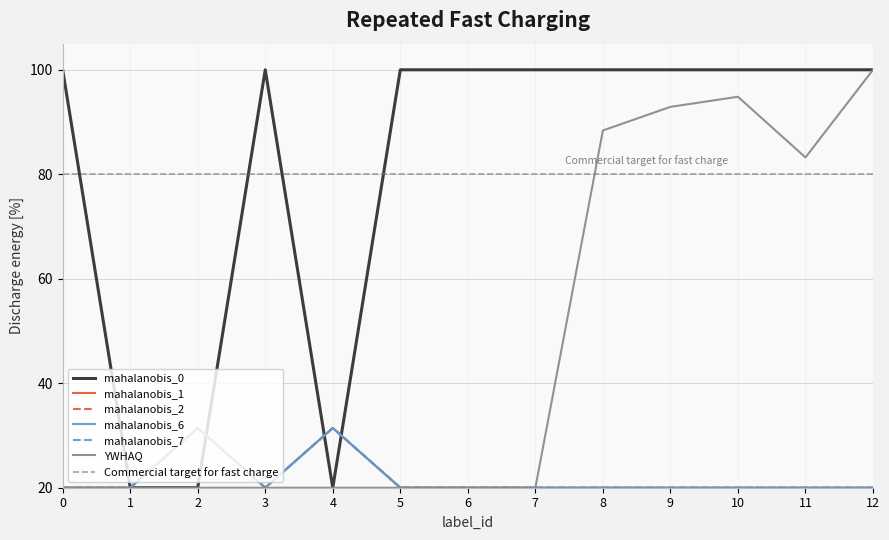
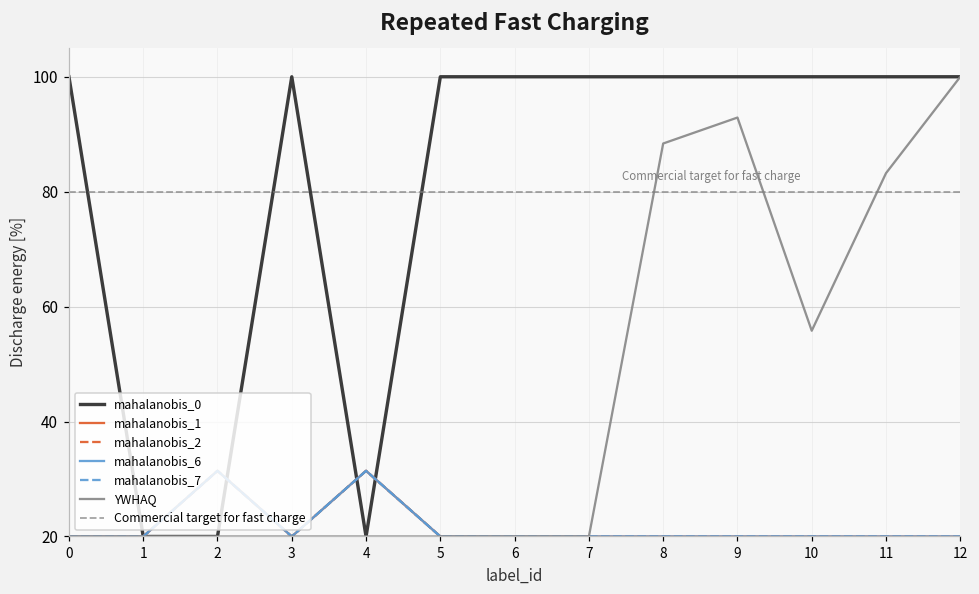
  {
    "mahalanobis_0": {
      "0": 100,
      "3": 100,
      "5": 100,
      "6": 100,
      "7": 100,
      "8": 100,
      "9": 100,
      "10": 100,
      "11": 100
    },
    "mahalanobis_7": {
      "4": 31,
      "8": 20,
      "9": 20,
      "10": 20,
      "11": 20,
      "12": 20
    },
    "YWHAQ": {
      "8": 88,
      "9": 93,
-     "10": 95,
+     "10": 56,
      "11": 83
    }
  }
